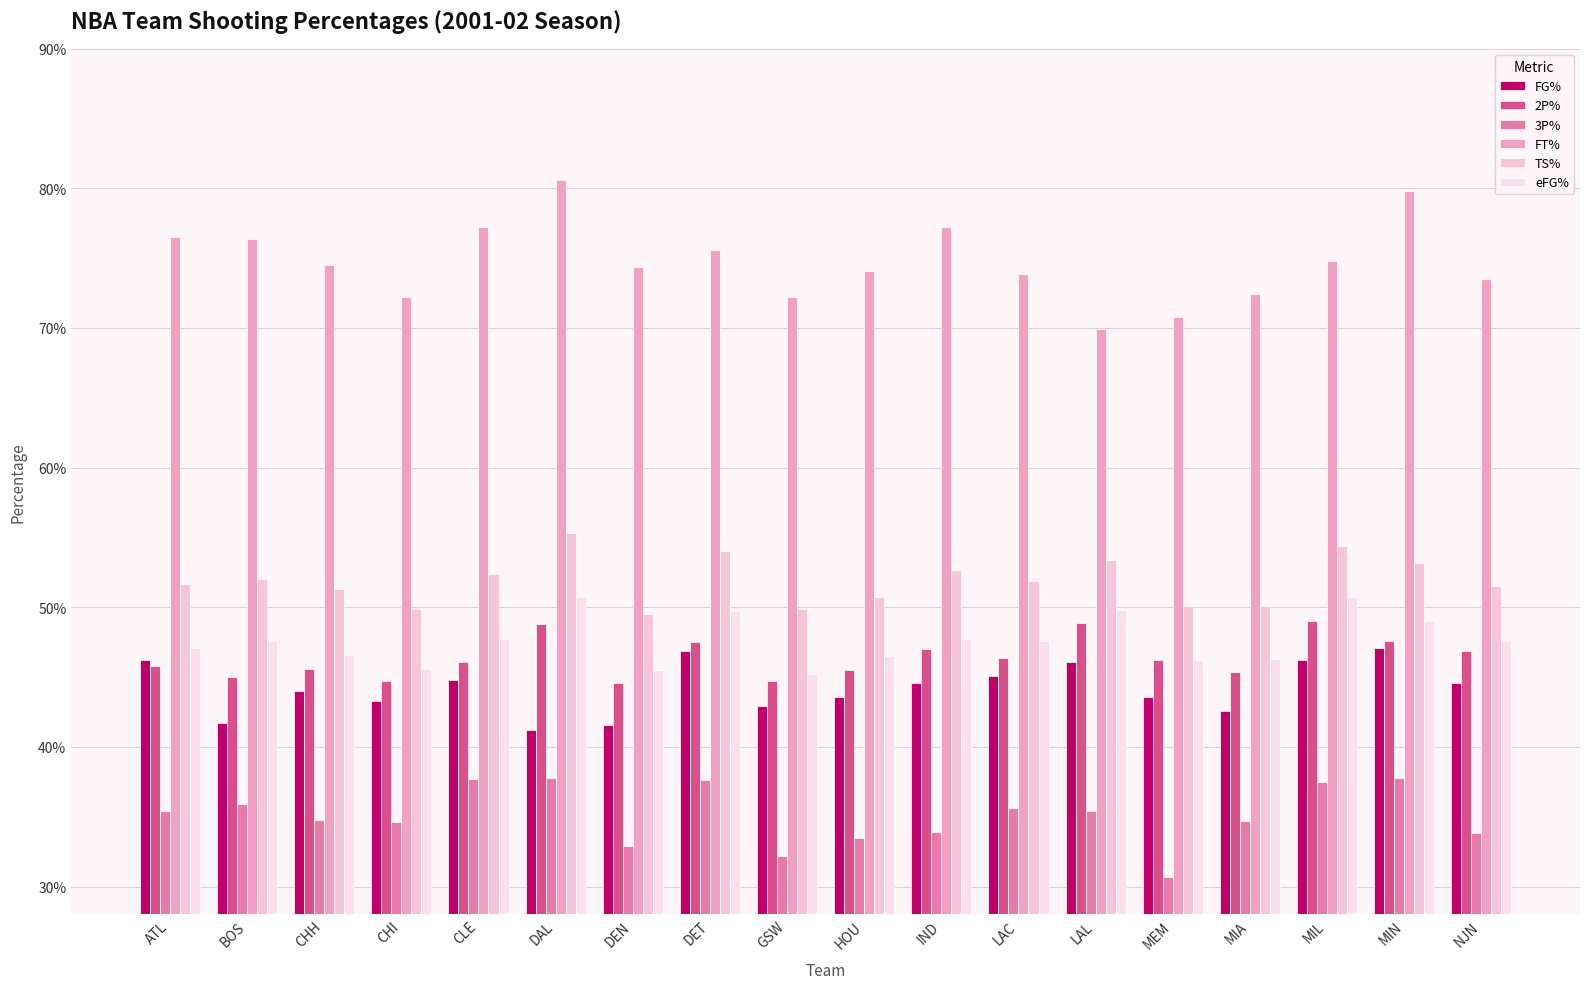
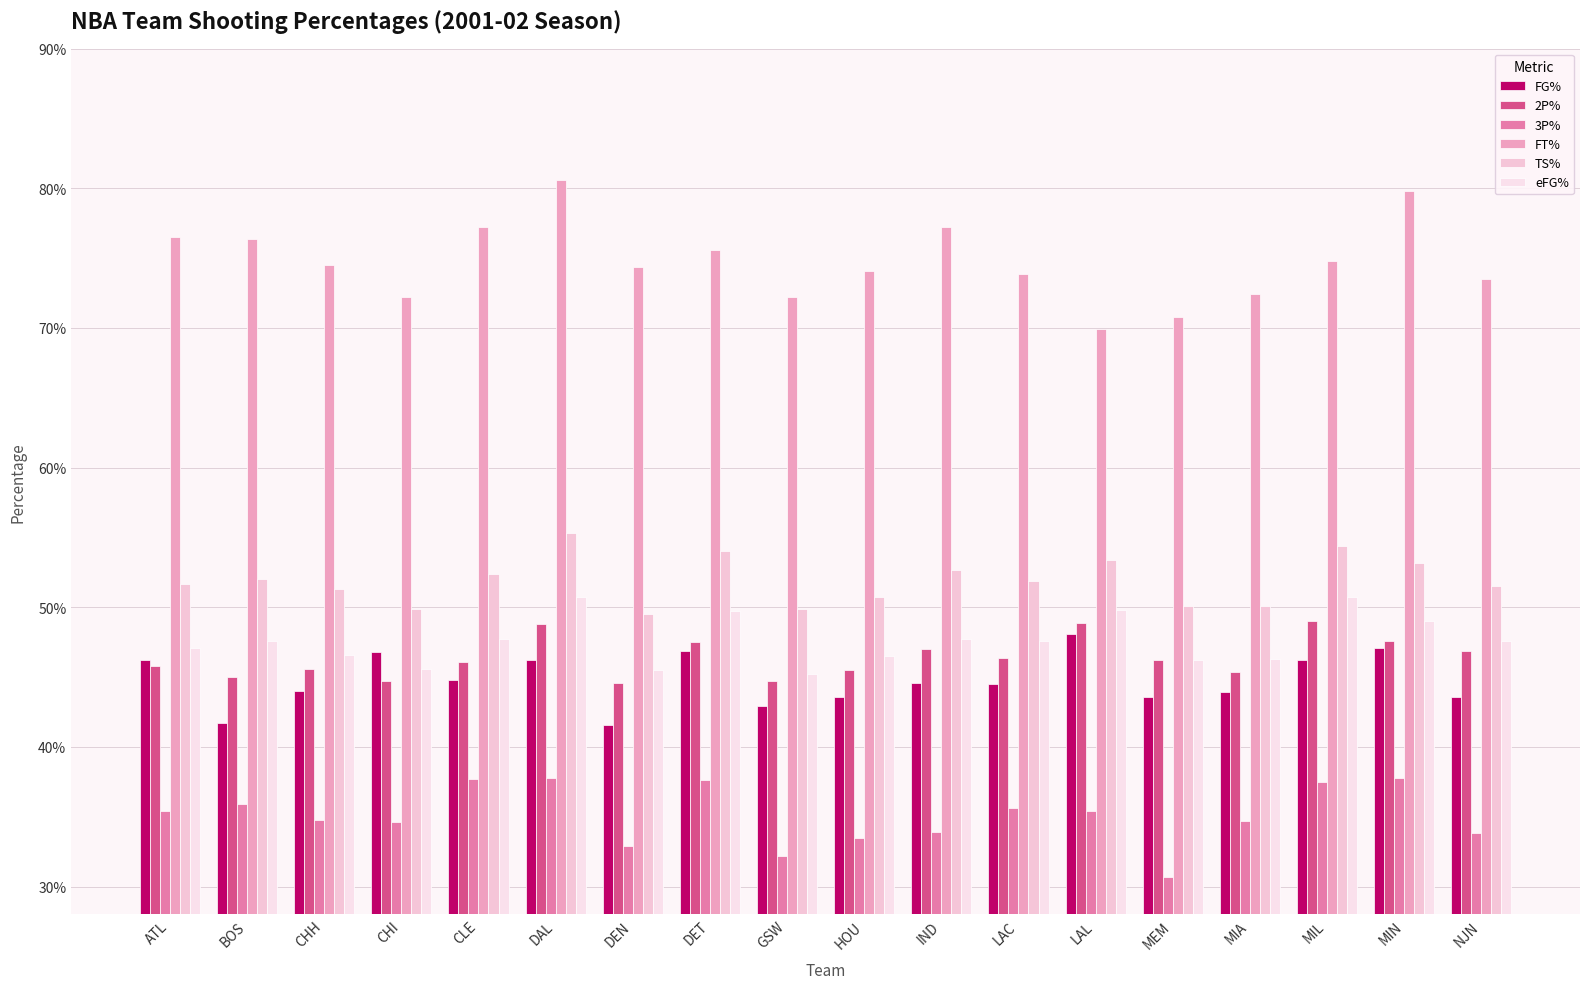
  {
    "FG%": {
      "ATL": "46.2%",
      "BOS": "41.7%",
      "CHH": "44.0%",
-     "CHI": "43.3%",
+     "CHI": "46.8%",
      "CLE": "44.8%",
-     "DAL": "41.2%",
+     "DAL": "46.2%",
      "DEN": "41.6%",
      "DET": "46.9%",
      "GSW": "42.9%",
      "HOU": "43.6%",
      "IND": "44.6%",
-     "LAC": "45.1%",
-     "LAL": "46.1%",
+     "LAC": "44.5%",
+     "LAL": "48.1%",
      "MEM": "43.6%",
-     "MIA": "42.6%",
+     "MIA": "43.9%",
      "MIL": "46.2%",
      "MIN": "47.1%",
-     "NJN": "44.6%"
+     "NJN": "43.6%"
    }
  }
